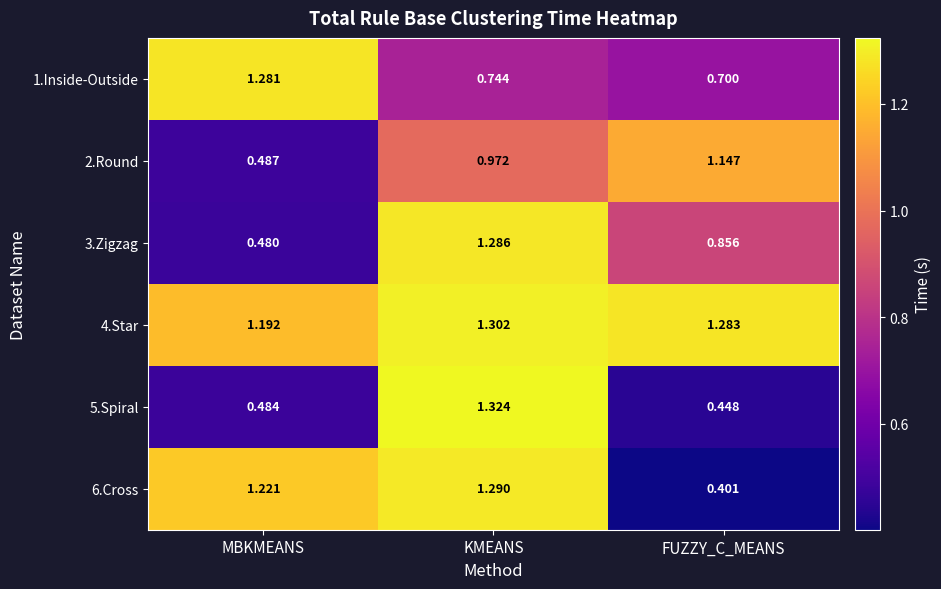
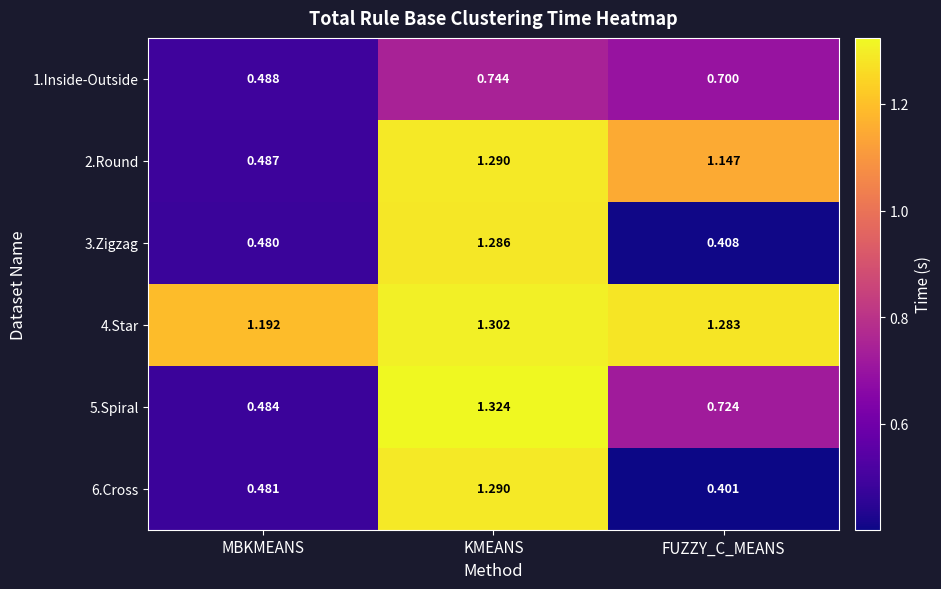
  {
    "1.Inside-Outside": {
-     "MBKMEANS": 1.281,
+     "MBKMEANS": 0.488,
      "KMEANS": 0.744,
      "FUZZY_C_MEANS": 0.700
    },
    "2.Round": {
      "MBKMEANS": 0.487,
-     "KMEANS": 0.972,
+     "KMEANS": 1.290,
      "FUZZY_C_MEANS": 1.147
    },
    "3.Zigzag": {
      "MBKMEANS": 0.480,
      "KMEANS": 1.286,
-     "FUZZY_C_MEANS": 0.856
+     "FUZZY_C_MEANS": 0.408
    },
    "4.Star": {
      "MBKMEANS": 1.192,
      "KMEANS": 1.302,
      "FUZZY_C_MEANS": 1.283
    },
    "5.Spiral": {
      "MBKMEANS": 0.484,
      "KMEANS": 1.324,
-     "FUZZY_C_MEANS": 0.448
+     "FUZZY_C_MEANS": 0.724
    },
    "6.Cross": {
-     "MBKMEANS": 1.221,
+     "MBKMEANS": 0.481,
      "KMEANS": 1.290,
      "FUZZY_C_MEANS": 0.401
    }
  }
